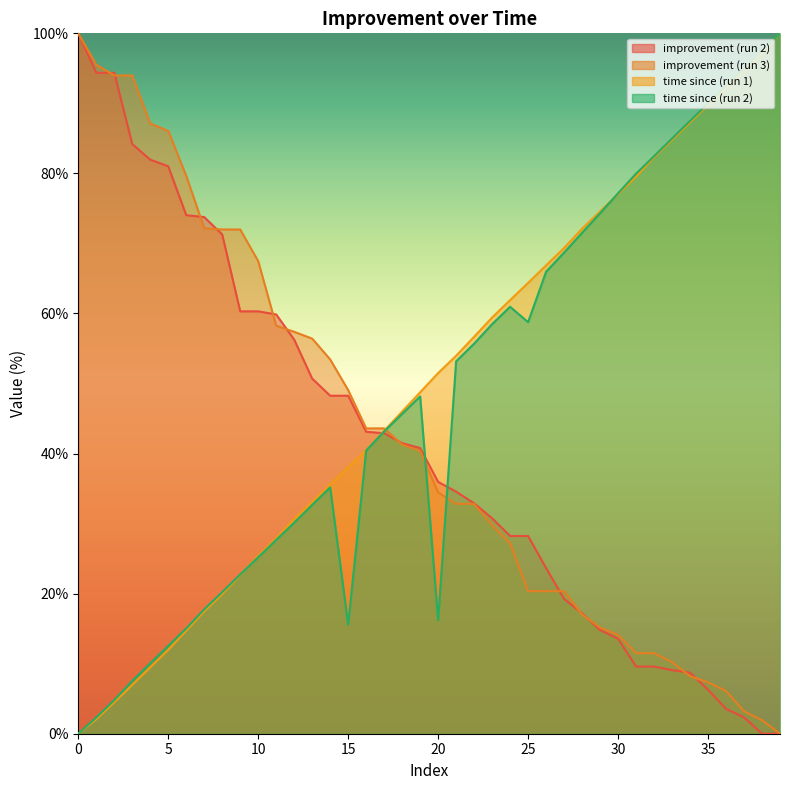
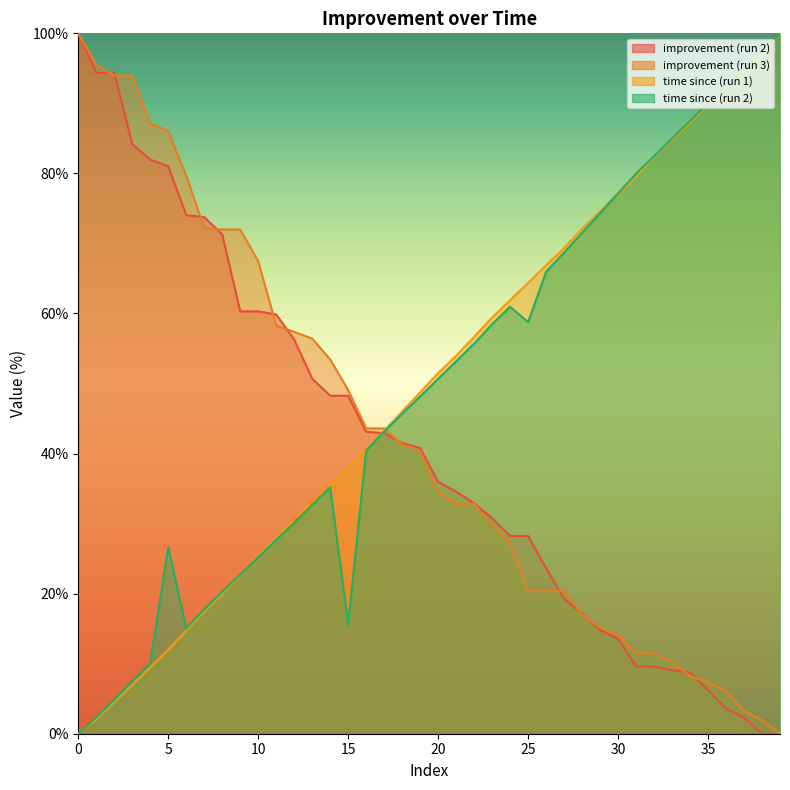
  {
    "time since (run 2)": {
-     "5": "13%",
+     "5": "27%",
      "15": "16%",
-     "20": "16%",
+     "20": "51%",
      "25": "59%"
    }
  }
